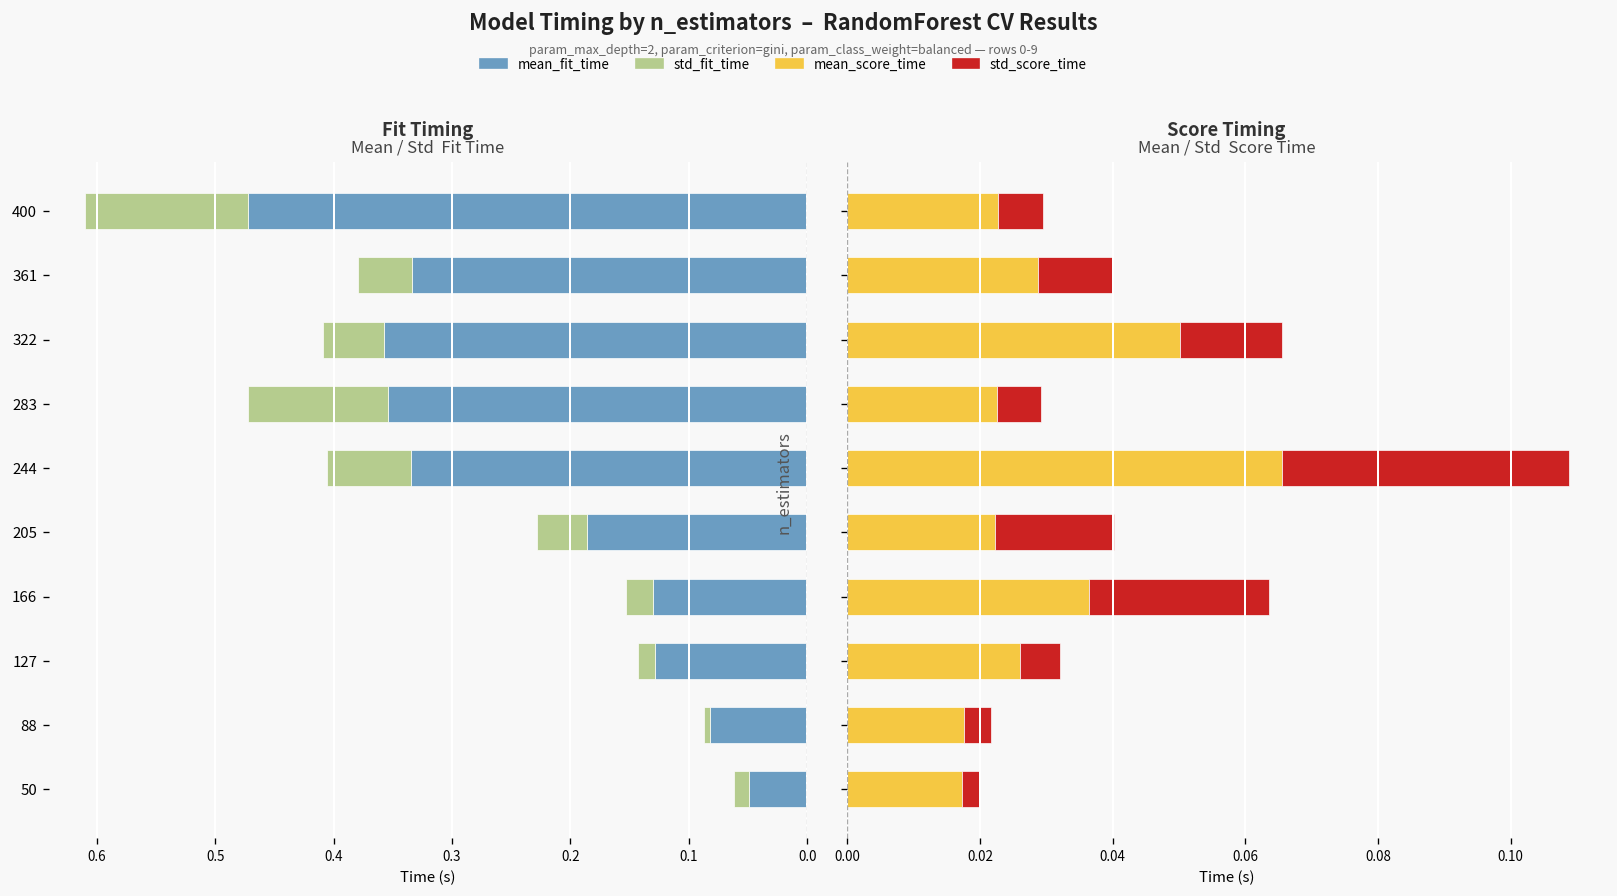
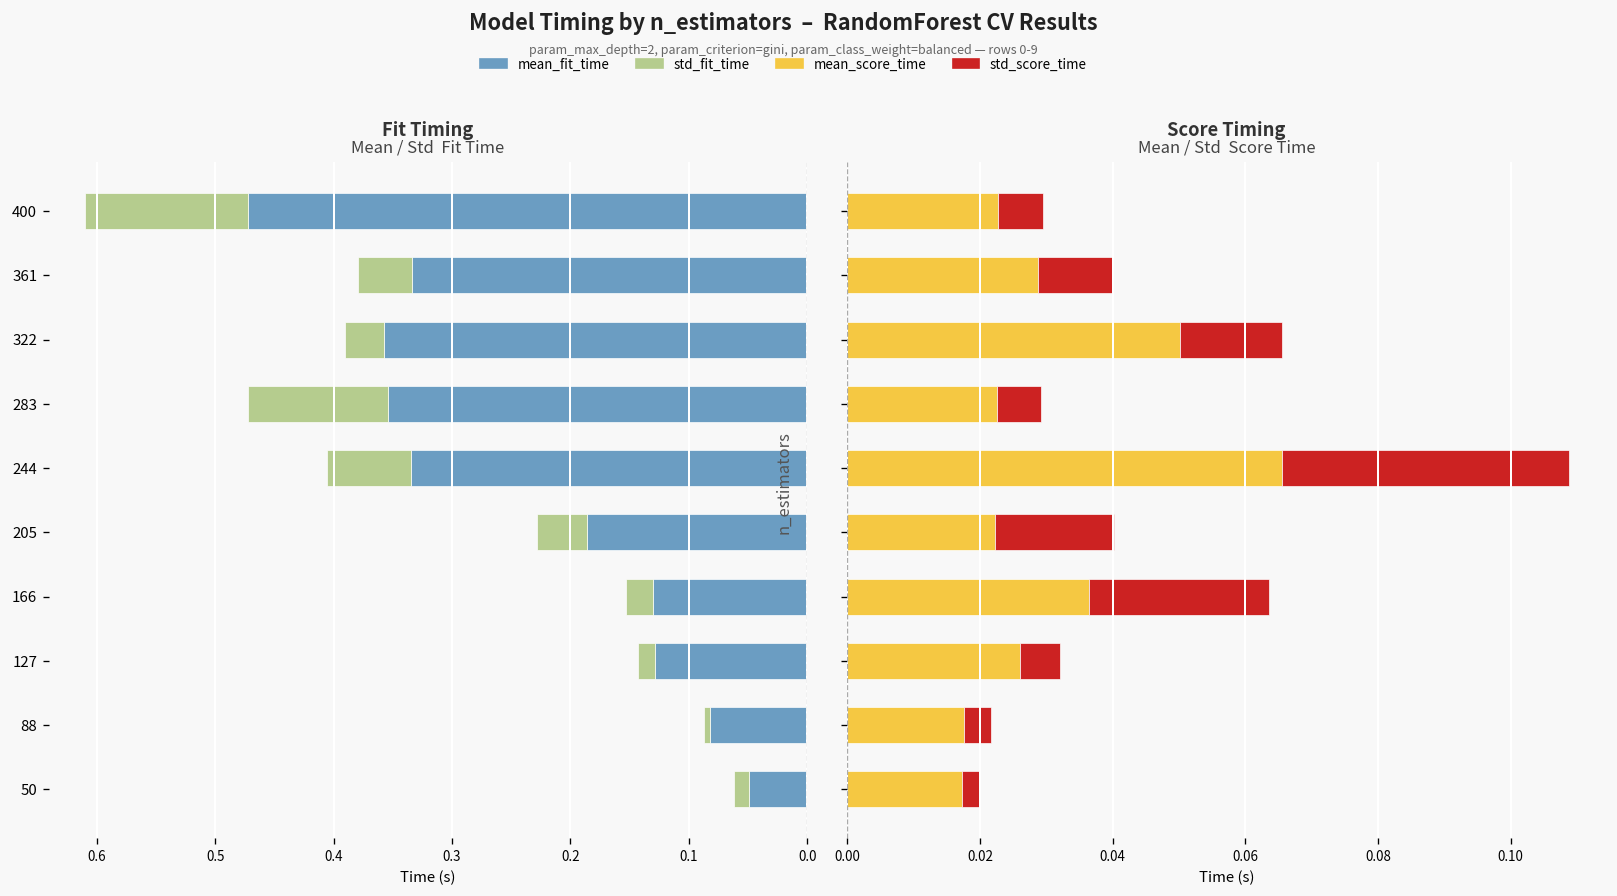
  {
    "Mean / Std Fit Time": {
      "mean_fit_time": {
        "400": 0.47,
        "361": 0.33,
        "322": 0.36,
        "283": 0.35,
        "244": 0.33,
        "205": 0.19,
        "166": 0.13,
        "127": 0.13,
        "88": 0.08,
        "50": 0.05
      },
      "std_fit_time": {
        "400": 0.14,
        "361": 0.05,
-       "322": 0.05,
+       "322": 0.03,
        "283": 0.12,
        "244": 0.07,
        "205": 0.04,
        "166": 0.02,
        "127": 0.01,
        "88": 0.01,
        "50": 0.01
      }
    }
  }
